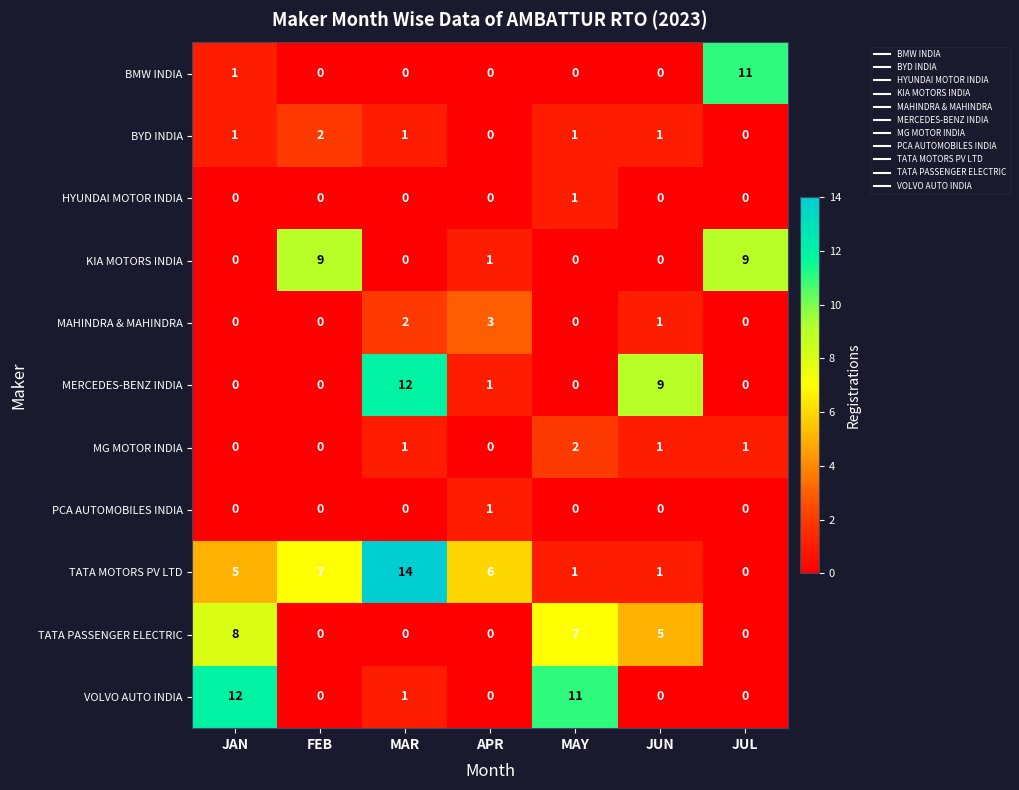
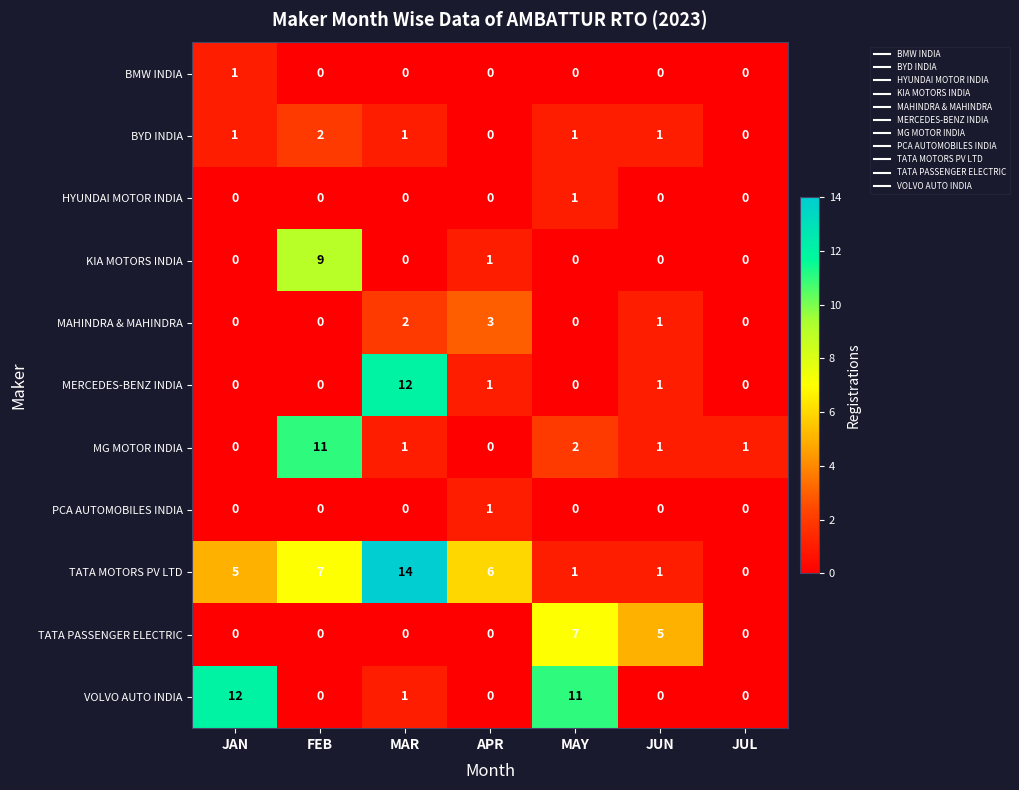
  {
    "BMW INDIA": {
      "JAN": 1,
      "FEB": 0,
      "MAR": 0,
      "APR": 0,
      "MAY": 0,
      "JUN": 0,
-     "JUL": 11
+     "JUL": 0
    },
    "BYD INDIA": {
      "JAN": 1,
      "FEB": 2,
      "MAR": 1,
      "APR": 0,
      "MAY": 1,
      "JUN": 1,
      "JUL": 0
    },
    "HYUNDAI MOTOR INDIA": {
      "JAN": 0,
      "FEB": 0,
      "MAR": 0,
      "APR": 0,
      "MAY": 1,
      "JUN": 0,
      "JUL": 0
    },
    "KIA MOTORS INDIA": {
      "JAN": 0,
      "FEB": 9,
      "MAR": 0,
      "APR": 1,
      "MAY": 0,
      "JUN": 0,
-     "JUL": 9
+     "JUL": 0
    },
    "MAHINDRA & MAHINDRA": {
      "JAN": 0,
      "FEB": 0,
      "MAR": 2,
      "APR": 3,
      "MAY": 0,
      "JUN": 1,
      "JUL": 0
    },
    "MERCEDES-BENZ INDIA": {
      "JAN": 0,
      "FEB": 0,
      "MAR": 12,
      "APR": 1,
      "MAY": 0,
-     "JUN": 9,
+     "JUN": 1,
      "JUL": 0
    },
    "MG MOTOR INDIA": {
      "JAN": 0,
-     "FEB": 0,
+     "FEB": 11,
      "MAR": 1,
      "APR": 0,
      "MAY": 2,
      "JUN": 1,
      "JUL": 1
    },
    "PCA AUTOMOBILES INDIA": {
      "JAN": 0,
      "FEB": 0,
      "MAR": 0,
      "APR": 1,
      "MAY": 0,
      "JUN": 0,
      "JUL": 0
    },
    "TATA MOTORS PV LTD": {
      "JAN": 5,
      "FEB": 7,
      "MAR": 14,
      "APR": 6,
      "MAY": 1,
      "JUN": 1,
      "JUL": 0
    },
    "TATA PASSENGER ELECTRIC": {
-     "JAN": 8,
+     "JAN": 0,
      "FEB": 0,
      "MAR": 0,
      "APR": 0,
      "MAY": 7,
      "JUN": 5,
      "JUL": 0
    },
    "VOLVO AUTO INDIA": {
      "JAN": 12,
      "FEB": 0,
      "MAR": 1,
      "APR": 0,
      "MAY": 11,
      "JUN": 0,
      "JUL": 0
    }
  }
